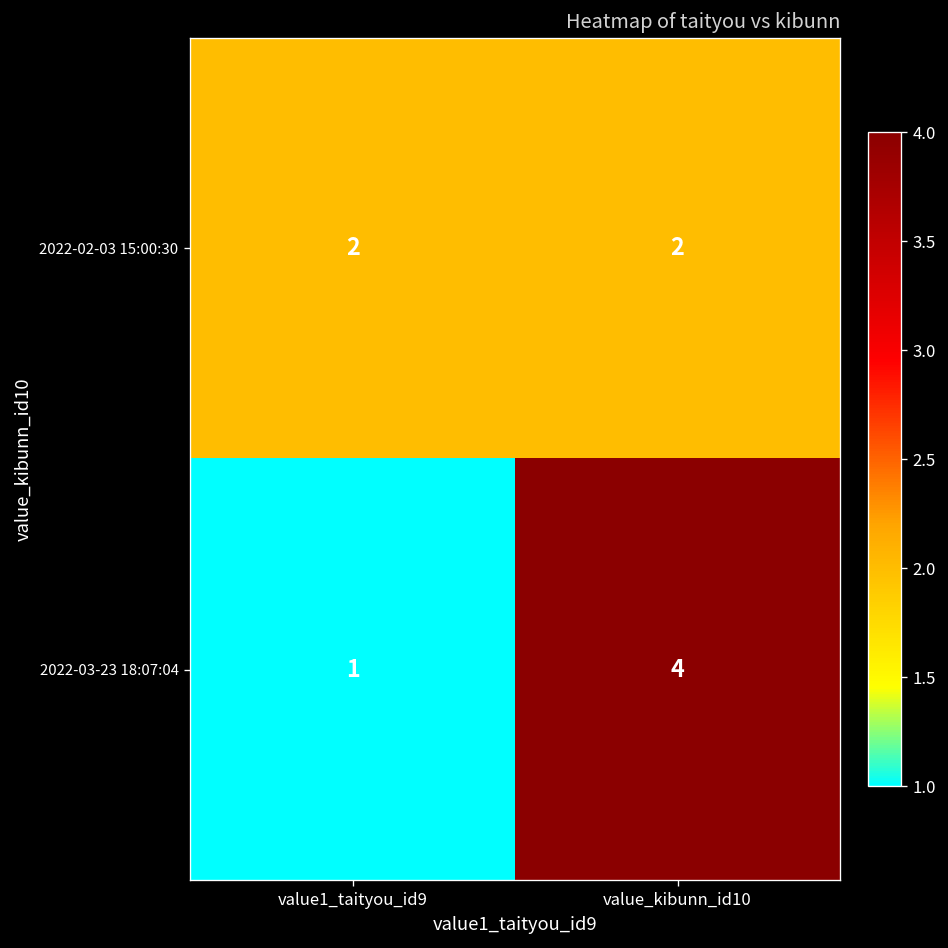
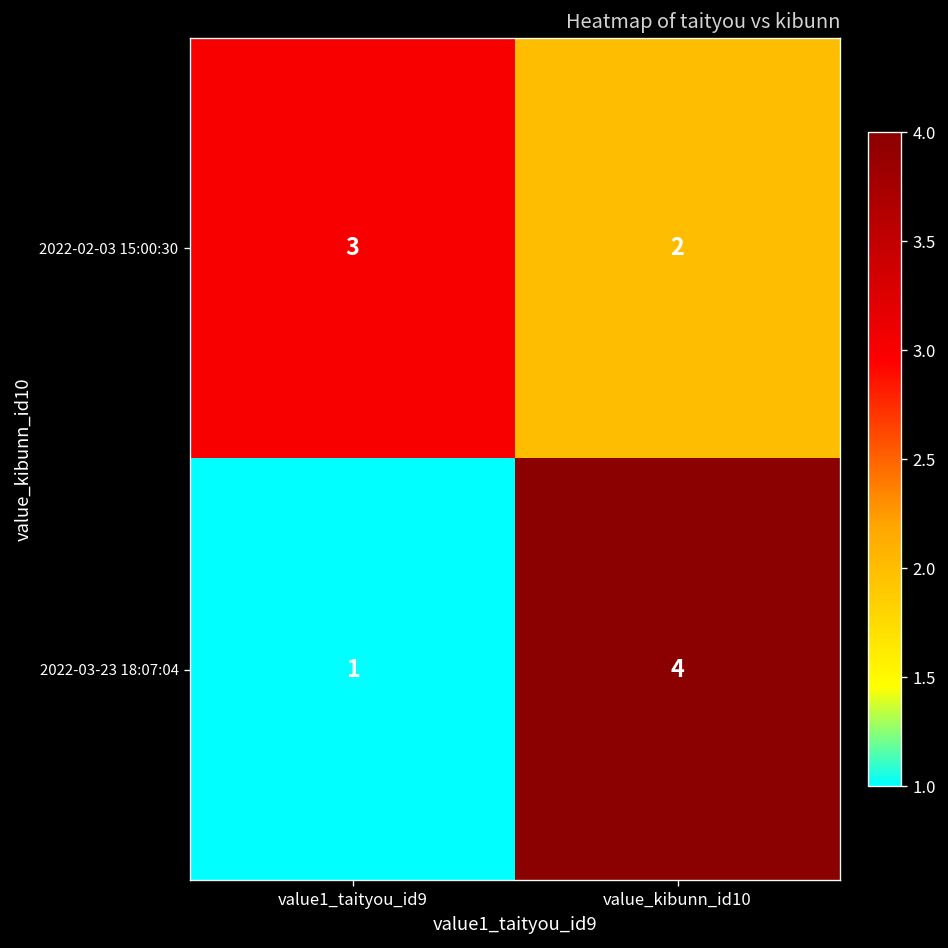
  {
    "2022-02-03 15:00:30": {
-     "value1_taityou_id9": 2,
+     "value1_taityou_id9": 3,
      "value_kibunn_id10": 2
    },
    "2022-03-23 18:07:04": {
      "value1_taityou_id9": 1,
      "value_kibunn_id10": 4
    }
  }
